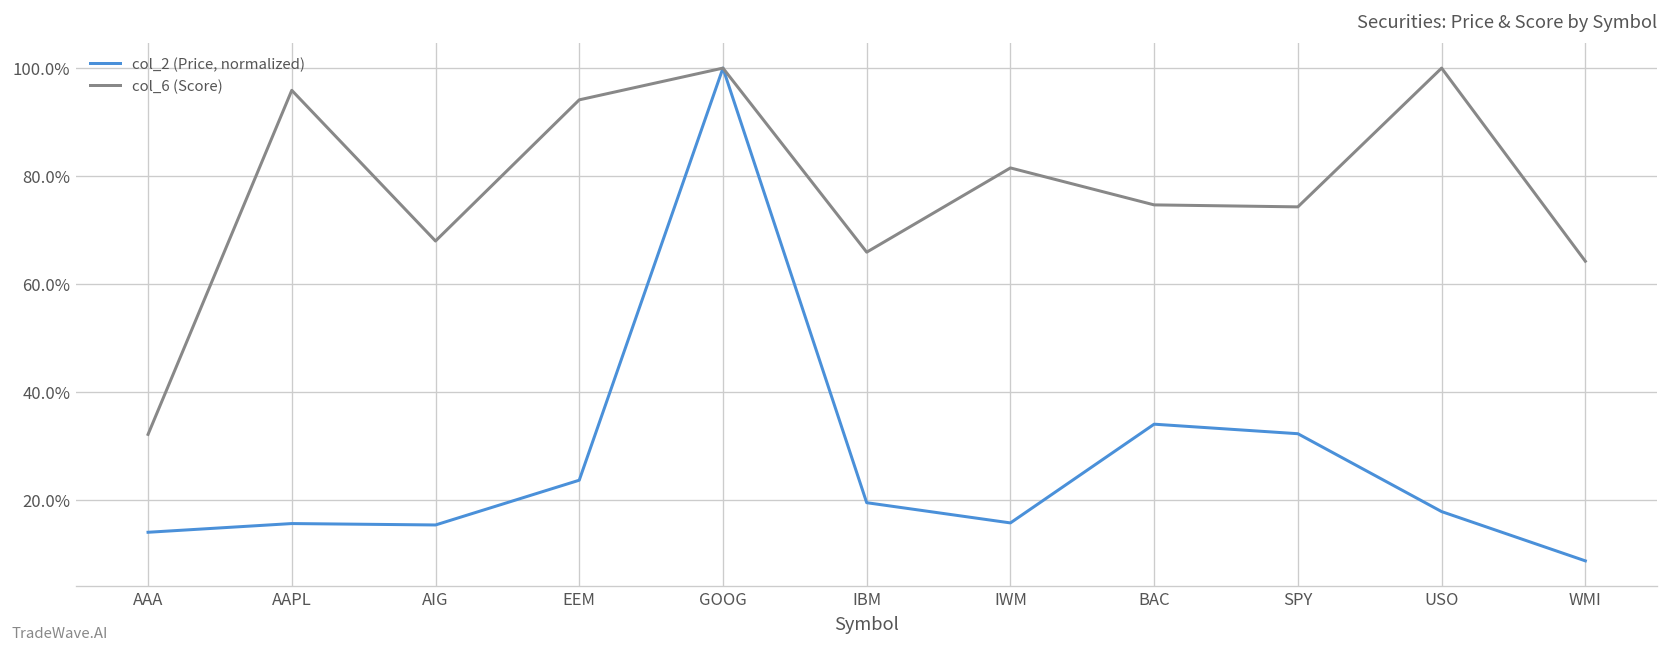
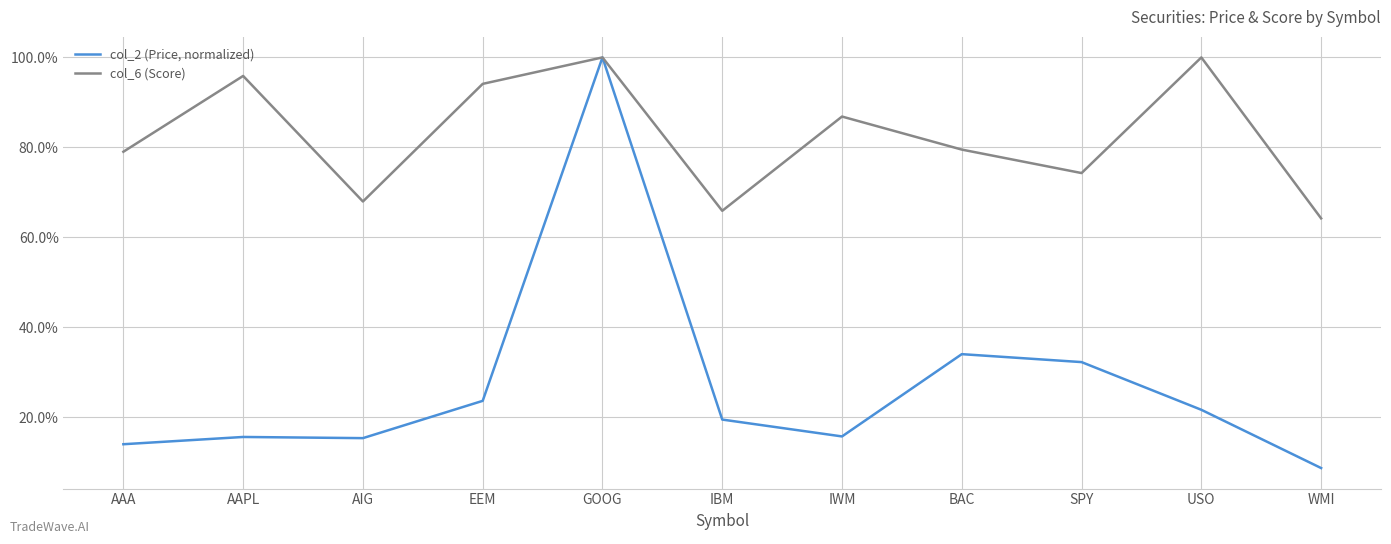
  {
    "col_2 (Price, normalized)": {
      "AAA": "14%",
      "AAPL": "16%",
      "AIG": "15%",
      "EEM": "24%",
      "IBM": "19%",
      "IWM": "16%",
      "BAC": "34%",
      "SPY": "32%",
-     "USO": "18%",
+     "USO": "22%",
      "WMI": "9%"
    },
    "col_6 (Score)": {
-     "AAA": "32%",
+     "AAA": "79%",
      "AAPL": "96%",
      "AIG": "68%",
      "EEM": "94%",
      "IBM": "66%",
-     "IWM": "82%",
-     "BAC": "75%",
+     "IWM": "87%",
+     "BAC": "80%",
      "SPY": "74%",
      "USO": "100%",
      "WMI": "64%"
    }
  }
